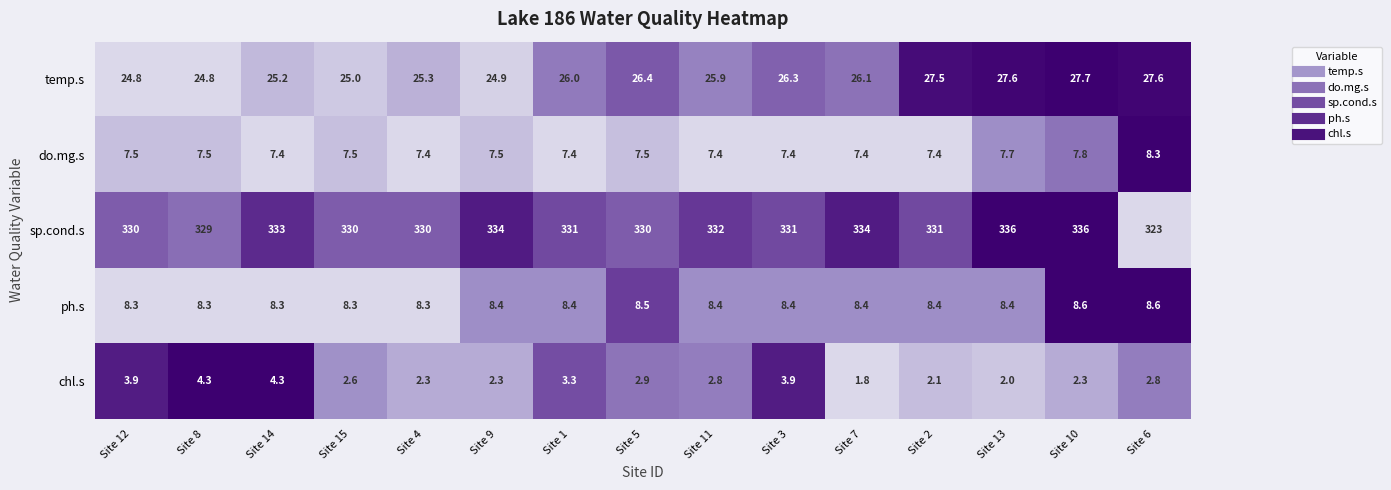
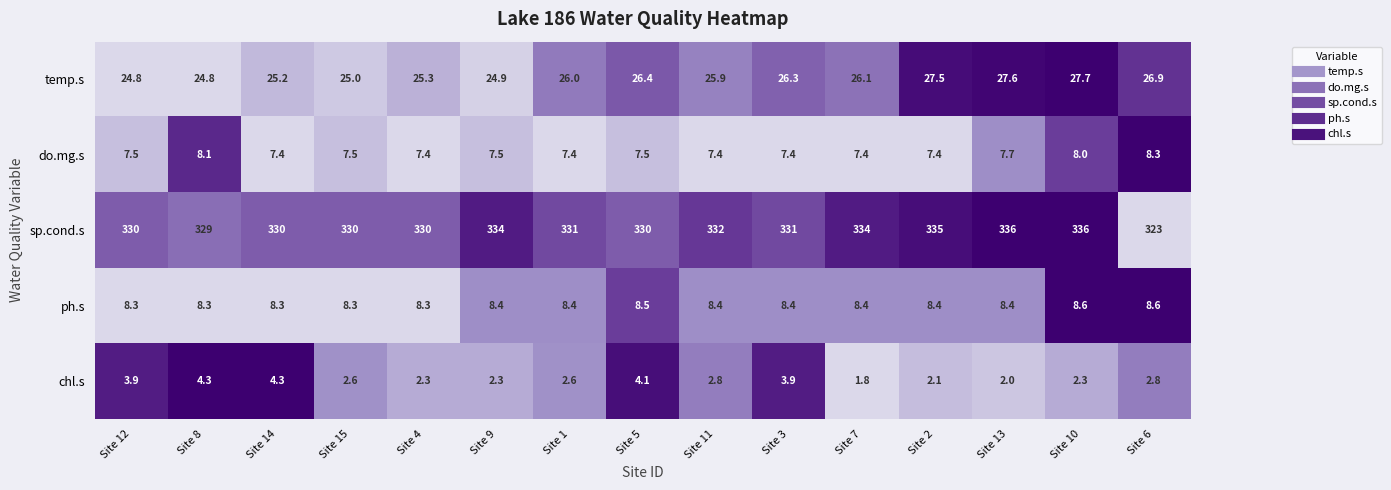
  {
    "temp.s": {
      "Site 12": 24.8,
      "Site 8": 24.8,
      "Site 14": 25.2,
      "Site 15": 25.0,
      "Site 4": 25.3,
      "Site 9": 24.9,
      "Site 1": 26.0,
      "Site 5": 26.4,
      "Site 11": 25.9,
      "Site 3": 26.3,
      "Site 7": 26.1,
      "Site 2": 27.5,
      "Site 13": 27.6,
      "Site 10": 27.7,
-     "Site 6": 27.6
+     "Site 6": 26.9
    },
    "do.mg.s": {
      "Site 12": 7.5,
-     "Site 8": 7.5,
+     "Site 8": 8.1,
      "Site 14": 7.4,
      "Site 15": 7.5,
      "Site 4": 7.4,
      "Site 9": 7.5,
      "Site 1": 7.4,
      "Site 5": 7.5,
      "Site 11": 7.4,
      "Site 3": 7.4,
      "Site 7": 7.4,
      "Site 2": 7.4,
      "Site 13": 7.7,
-     "Site 10": 7.8,
+     "Site 10": 8.0,
      "Site 6": 8.3
    },
    "sp.cond.s": {
      "Site 12": 330,
      "Site 8": 329,
-     "Site 14": 333,
+     "Site 14": 330,
      "Site 15": 330,
      "Site 4": 330,
      "Site 9": 334,
      "Site 1": 331,
      "Site 5": 330,
      "Site 11": 332,
      "Site 3": 331,
      "Site 7": 334,
-     "Site 2": 331,
+     "Site 2": 335,
      "Site 13": 336,
      "Site 10": 336,
      "Site 6": 323
    },
    "ph.s": {
      "Site 12": 8.3,
      "Site 8": 8.3,
      "Site 14": 8.3,
      "Site 15": 8.3,
      "Site 4": 8.3,
      "Site 9": 8.4,
      "Site 1": 8.4,
      "Site 5": 8.5,
      "Site 11": 8.4,
      "Site 3": 8.4,
      "Site 7": 8.4,
      "Site 2": 8.4,
      "Site 13": 8.4,
      "Site 10": 8.6,
      "Site 6": 8.6
    },
    "chl.s": {
      "Site 12": 3.9,
      "Site 8": 4.3,
      "Site 14": 4.3,
      "Site 15": 2.6,
      "Site 4": 2.3,
      "Site 9": 2.3,
-     "Site 1": 3.3,
-     "Site 5": 2.9,
+     "Site 1": 2.6,
+     "Site 5": 4.1,
      "Site 11": 2.8,
      "Site 3": 3.9,
      "Site 7": 1.8,
      "Site 2": 2.1,
      "Site 13": 2.0,
      "Site 10": 2.3,
      "Site 6": 2.8
    }
  }
